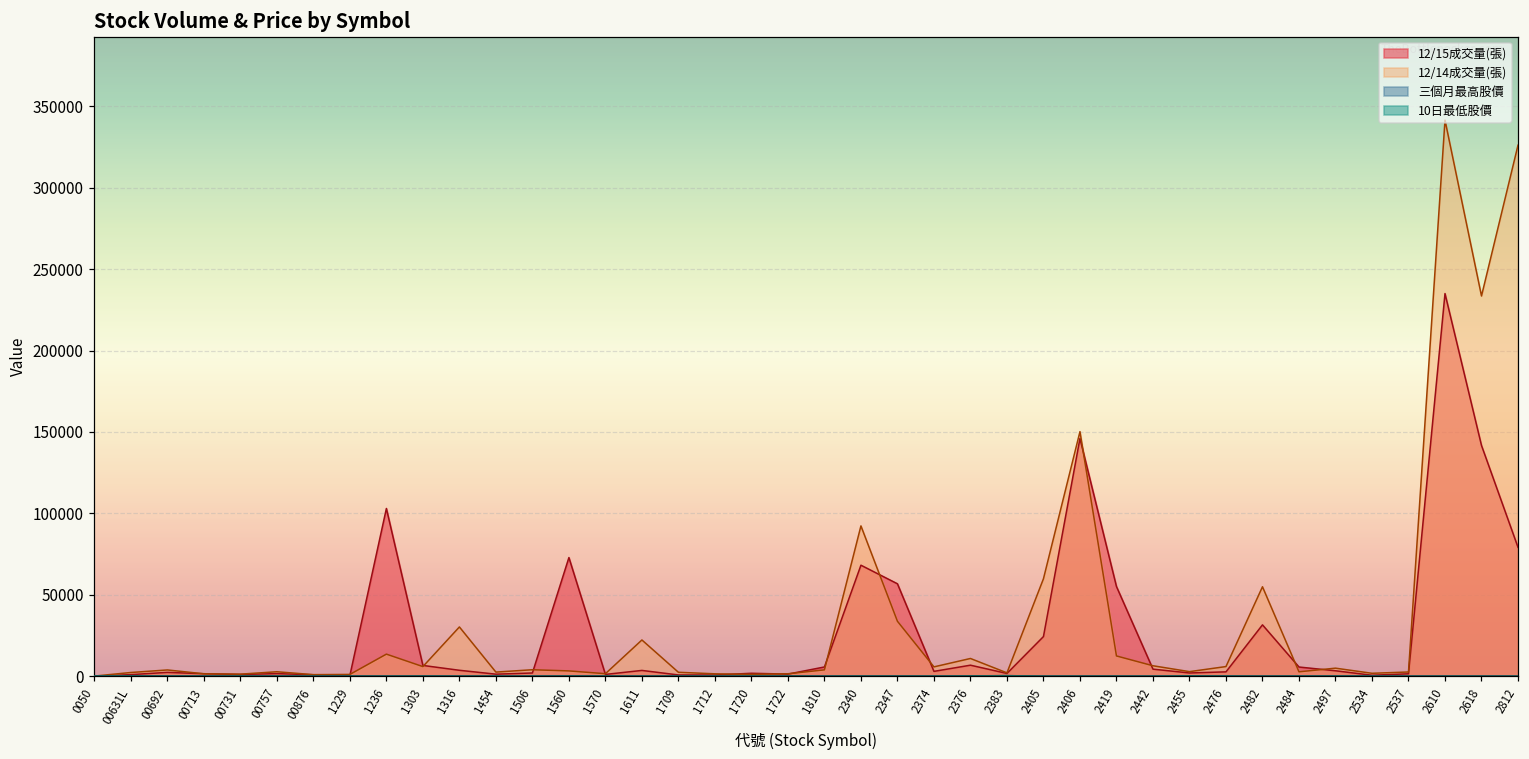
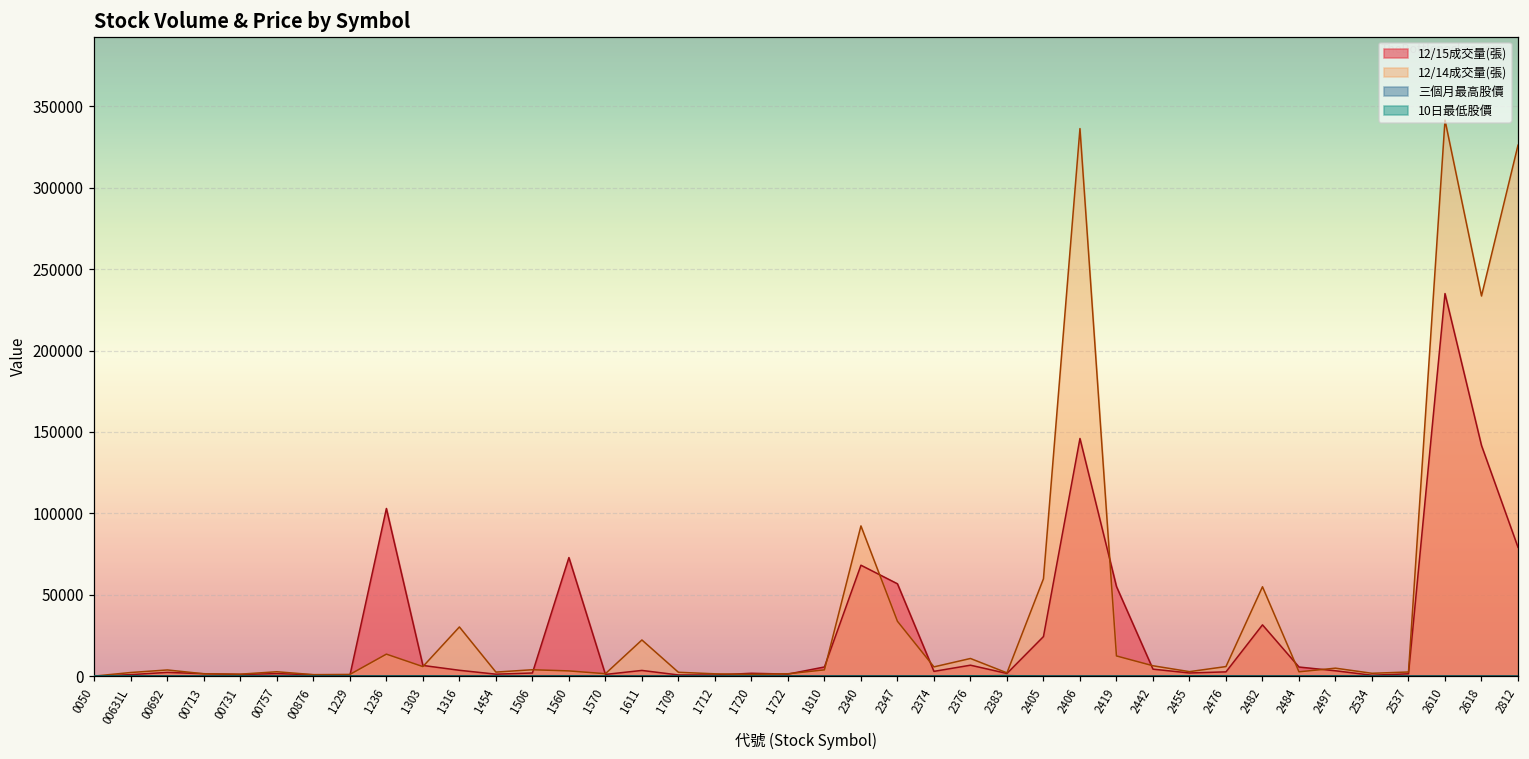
  {
    "12/15成交量(張)": {
      "1236": 103000,
      "1316": 4000,
      "1506": 2000,
      "1560": 73000,
      "1611": 4000,
      "1810": 6000,
      "2340": 68000,
      "2347": 57000,
      "2374": 3000,
      "2376": 7000,
      "2405": 24000,
      "2406": 146000,
      "2419": 55000,
      "2442": 4000,
      "2476": 3000,
      "2482": 32000,
      "2484": 6000,
      "2610": 235000,
      "2618": 142000,
      "2812": 79000
    },
    "12/14成交量(張)": {
      "1236": 14000,
      "1316": 30000,
      "1506": 4000,
      "1560": 3000,
      "1611": 22000,
      "1810": 4000,
      "2340": 92000,
      "2347": 34000,
      "2374": 6000,
      "2376": 11000,
      "2405": 60000,
-     "2406": 150000,
+     "2406": 336000,
      "2419": 12000,
      "2442": 6000,
      "2476": 6000,
      "2482": 55000,
      "2484": 3000,
      "2610": 341000,
      "2618": 233000,
      "2812": 326000
    },
    "10日最低股價": {
      "00692": 0,
      "1236": 0,
      "1303": 0,
      "1316": 0,
      "1506": 0,
      "1560": 0,
      "1611": 0,
      "1810": 0,
      "2340": 0,
      "2347": 0,
      "2374": 0,
      "2376": 0,
      "2405": 0,
      "2406": 0,
      "2419": 0,
      "2442": 0,
      "2455": 0,
      "2476": 0,
      "2482": 0,
      "2484": 0,
      "2497": 0,
      "2610": 0,
      "2618": 0,
      "2812": 0
    }
  }
